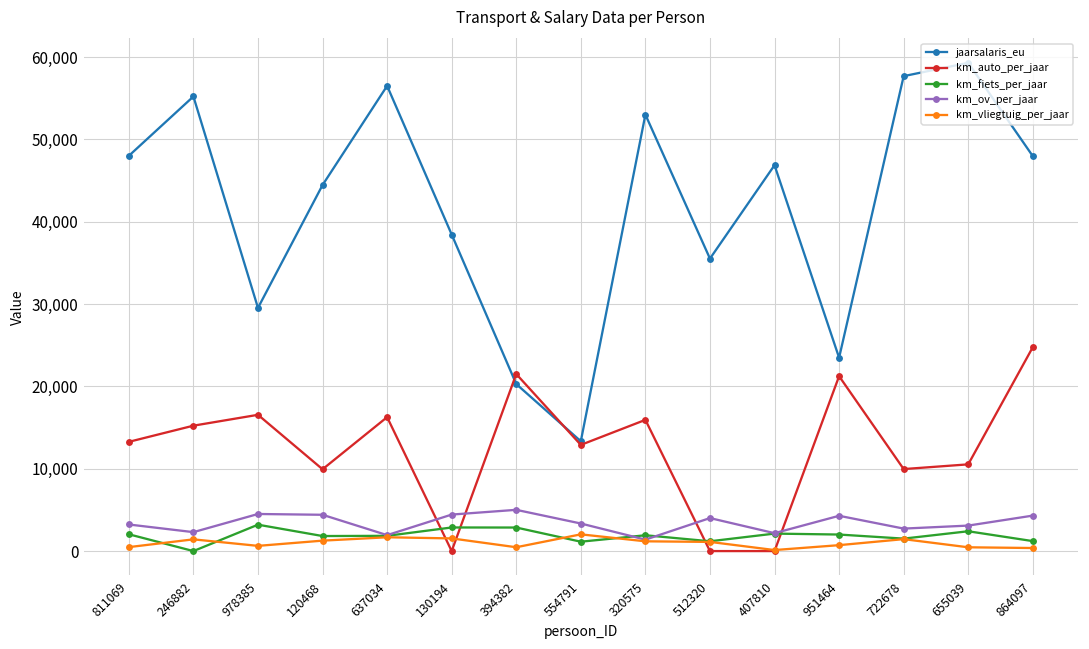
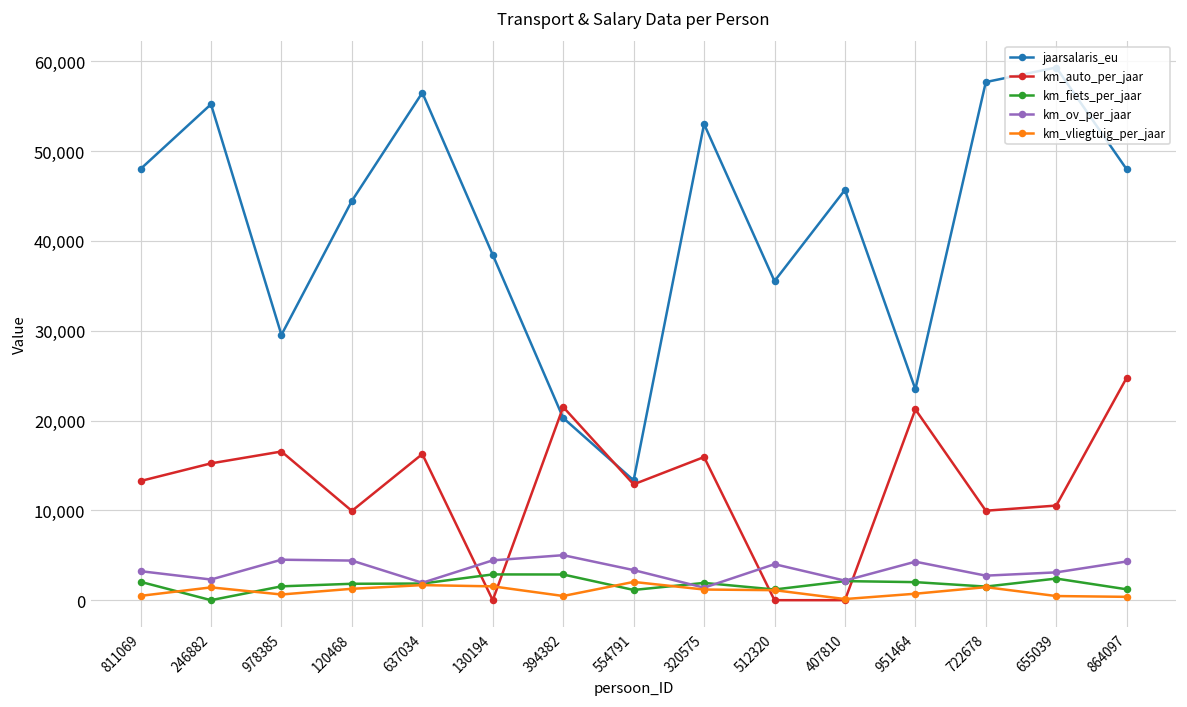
  {
    "jaarsalaris_eu": {
      "811069": "48,000",
      "246882": "55,000",
      "978385": "30,000",
      "120468": "44,000",
      "637034": "56,000",
      "130194": "38,000",
      "394382": "20,000",
      "554791": "13,000",
      "320575": "53,000",
      "512320": "36,000",
-     "407810": "47,000",
+     "407810": "46,000",
      "951464": "23,000",
      "722678": "58,000",
      "864097": "48,000"
    },
    "km_auto_per_jaar": {
      "811069": "13,000",
      "246882": "15,000",
      "978385": "17,000",
      "120468": "10,000",
      "637034": "16,000",
      "130194": "0",
      "394382": "22,000",
      "554791": "13,000",
      "320575": "16,000",
      "512320": "0",
      "951464": "21,000",
      "722678": "10,000",
      "655039": "11,000",
      "864097": "25,000"
    },
    "km_fiets_per_jaar": {
      "811069": "2,000",
      "246882": "0",
-     "978385": "3,000",
+     "978385": "2,000",
      "120468": "2,000",
      "130194": "3,000",
      "394382": "3,000",
      "554791": "1,000",
      "320575": "2,000",
      "951464": "2,000",
      "655039": "2,000",
      "864097": "1,000"
    },
    "km_ov_per_jaar": {
      "811069": "3,000",
      "246882": "2,000",
      "978385": "5,000",
      "120468": "4,000",
      "130194": "4,000",
      "394382": "5,000",
      "554791": "3,000",
      "512320": "4,000",
      "951464": "4,000",
      "722678": "3,000",
      "655039": "3,000",
      "864097": "4,000"
    },
    "km_vliegtuig_per_jaar": {
      "811069": "0",
      "246882": "1,000",
      "978385": "1,000",
      "120468": "1,000",
      "130194": "2,000",
      "394382": "0",
      "554791": "2,000",
      "951464": "1,000",
      "655039": "0",
      "864097": "0"
    }
  }
